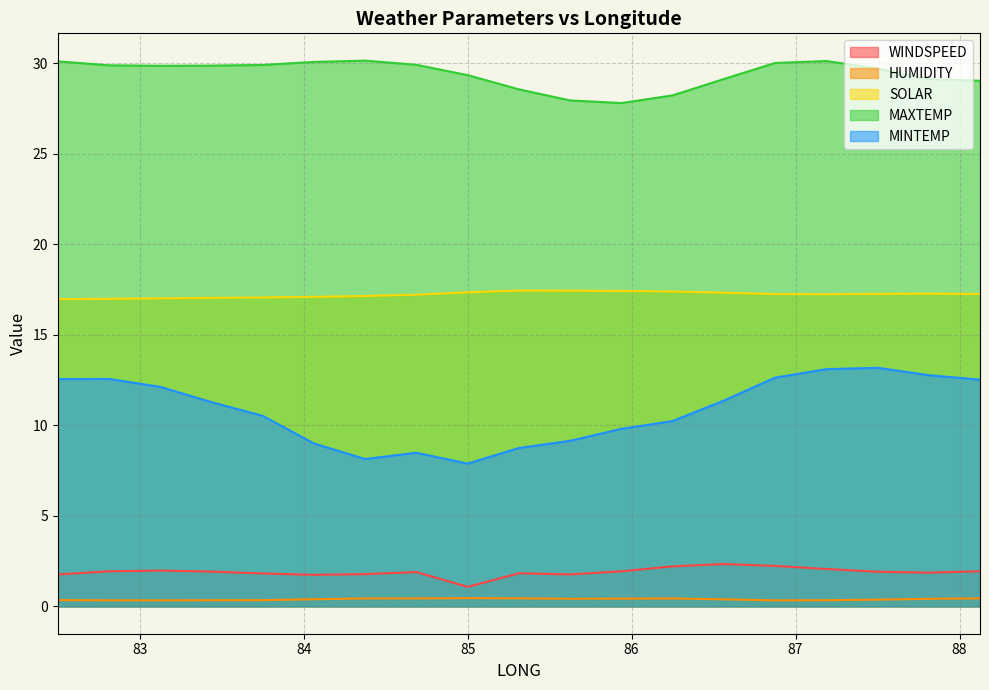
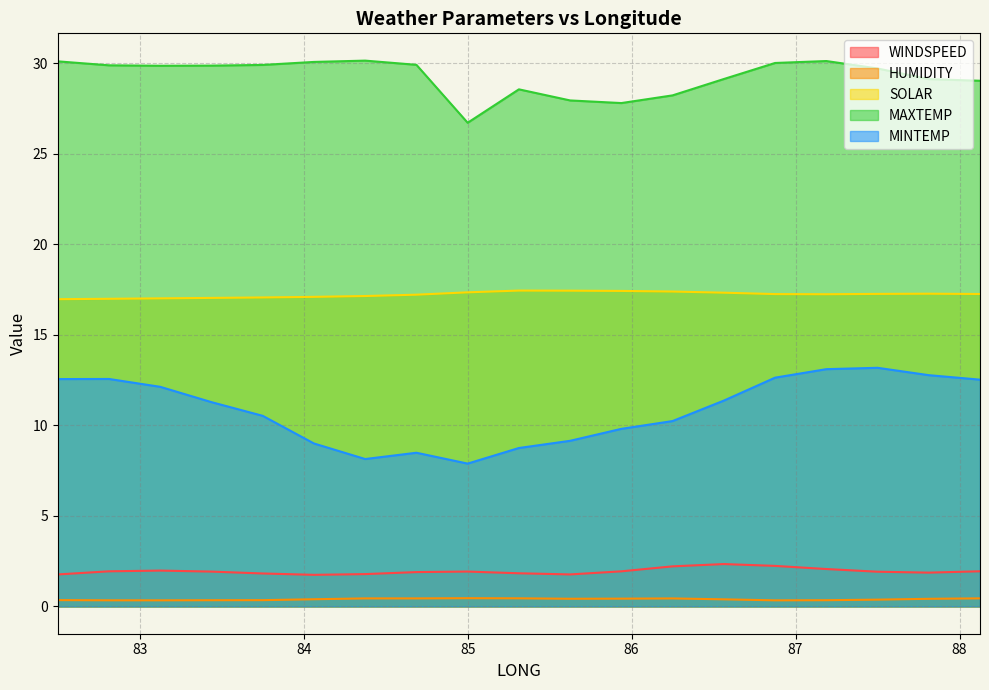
  {
    "WINDSPEED": {
-     "85": 1.1
+     "85": 1.9
    },
    "HUMIDITY": {
      "85": 0.5
    },
    "SOLAR": {
      "85": 17.3
    },
    "MAXTEMP": {
-     "85": 29.3
+     "85": 26.7
    },
    "MINTEMP": {
      "85": 7.9
    }
  }
